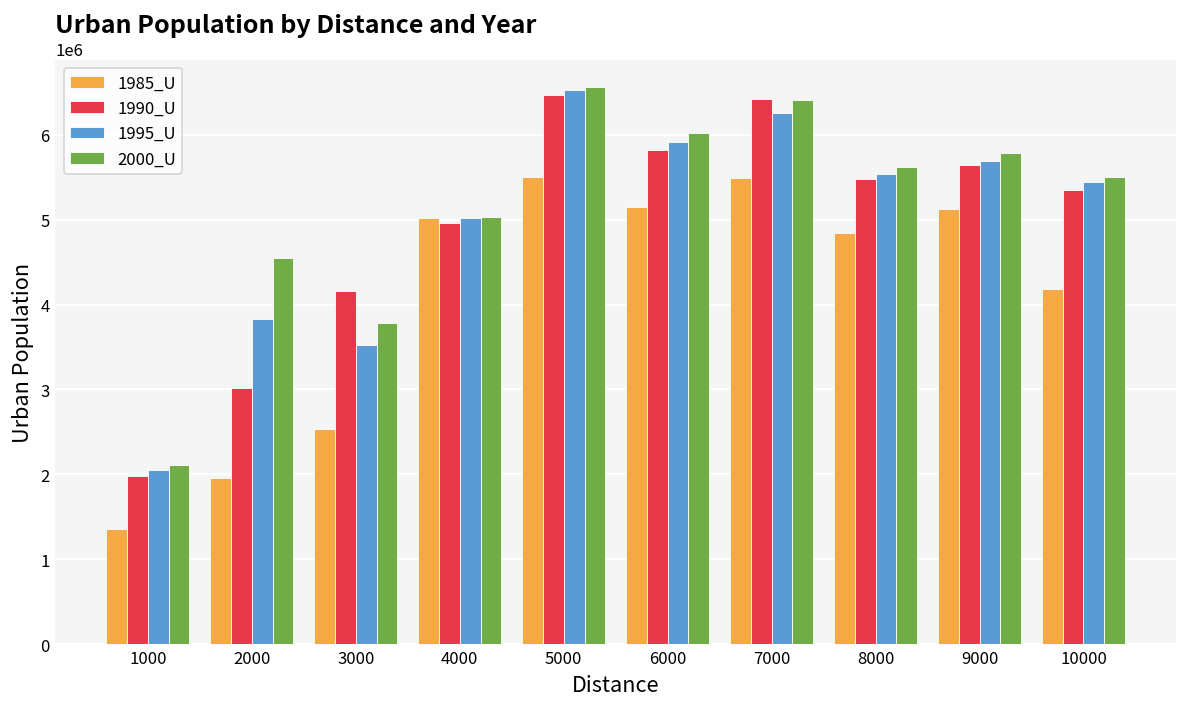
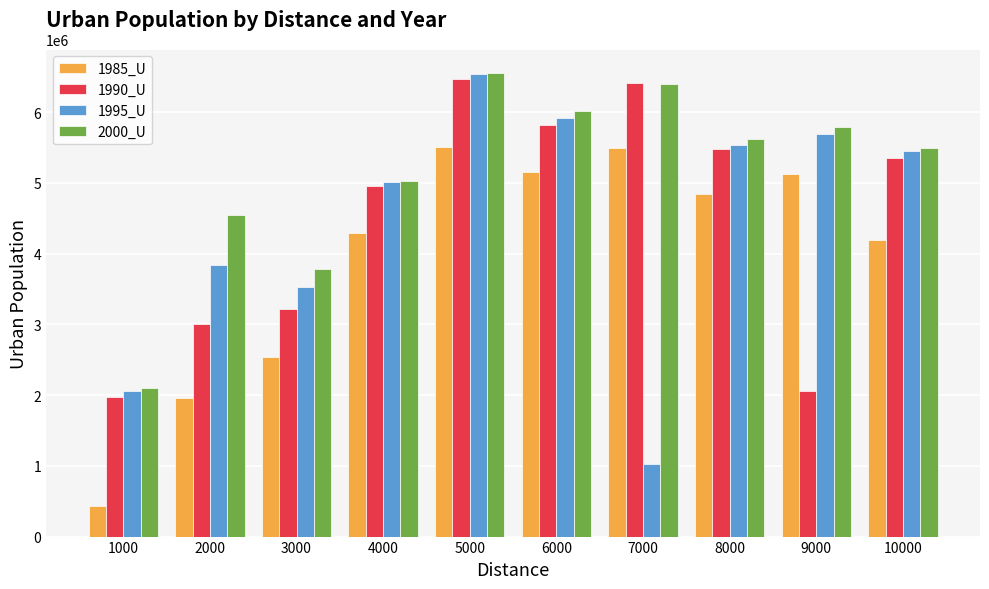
  {
    "1985_U": {
-     "1000": 1400000,
+     "1000": 400000,
      "2000": 2000000,
      "3000": 2500000,
-     "4000": 5000000,
+     "4000": 4300000,
      "5000": 5500000,
      "6000": 5200000,
      "7000": 5500000,
      "8000": 4800000,
      "9000": 5100000,
      "10000": 4200000
    },
    "1990_U": {
      "1000": 2000000,
      "2000": 3000000,
-     "3000": 4200000,
+     "3000": 3200000,
      "4000": 5000000,
      "5000": 6500000,
      "6000": 5800000,
      "7000": 6400000,
      "8000": 5500000,
-     "9000": 5600000,
+     "9000": 2100000,
      "10000": 5400000
    },
    "1995_U": {
      "1000": 2100000,
      "2000": 3800000,
      "3000": 3500000,
      "4000": 5000000,
      "5000": 6500000,
      "6000": 5900000,
-     "7000": 6300000,
+     "7000": 1000000,
      "8000": 5500000,
      "9000": 5700000,
      "10000": 5400000
    },
    "2000_U": {
      "1000": 2100000,
      "2000": 4500000,
      "3000": 3800000,
      "4000": 5000000,
      "5000": 6600000,
      "6000": 6000000,
      "7000": 6400000,
      "8000": 5600000,
      "9000": 5800000,
      "10000": 5500000
    }
  }
